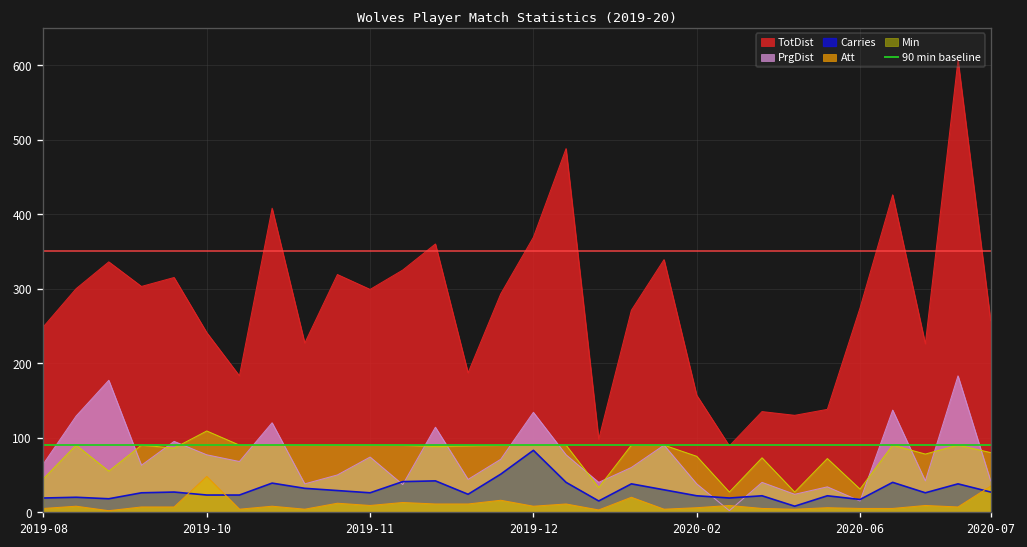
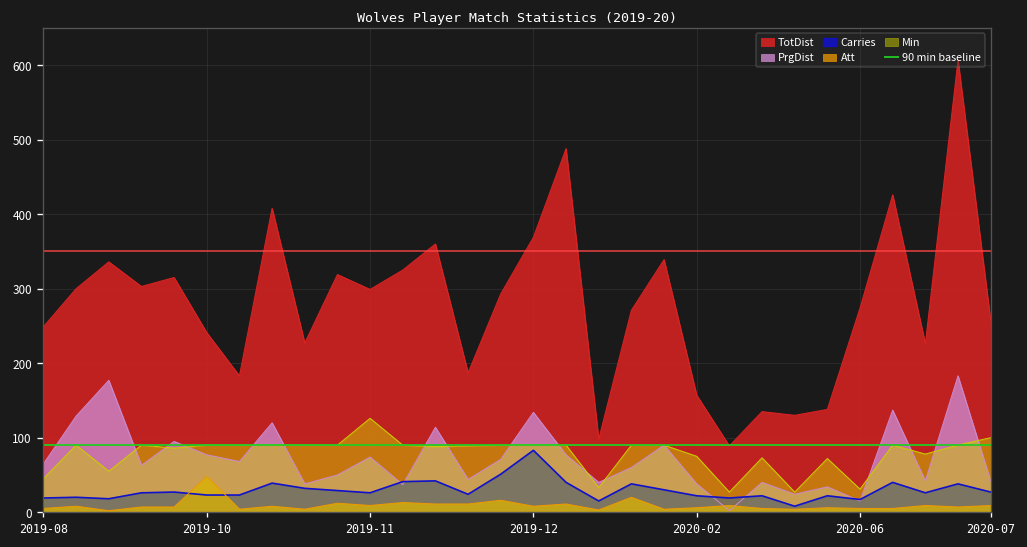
  {
    "TotDist": {
      "2019-08": 250,
      "2019-10": 240,
      "2019-11": 300,
      "2019-12": 370,
      "2020-02": 160,
      "2020-06": 270,
      "2020-07": 260
    },
    "PrgDist": {
      "2019-08": 70,
      "2019-10": 80,
      "2019-11": 70,
      "2019-12": 130,
      "2020-02": 40,
      "2020-07": 40
    },
    "Carries": {
      "2019-08": 20,
      "2019-10": 20,
      "2019-11": 30,
      "2019-12": 80,
      "2020-02": 20,
      "2020-07": 30
    },
    "Att": {
      "2019-08": 10,
      "2019-10": 50,
      "2019-11": 10,
      "2019-12": 10,
      "2020-02": 10,
      "2020-06": 10,
-     "2020-07": 40
+     "2020-07": 10
    },
    "Min": {
      "2019-08": 50,
-     "2019-10": 110,
-     "2019-11": 90,
+     "2019-10": 90,
+     "2019-11": 130,
      "2019-12": 90,
      "2020-02": 80,
      "2020-06": 30,
-     "2020-07": 80
+     "2020-07": 100
    }
  }
